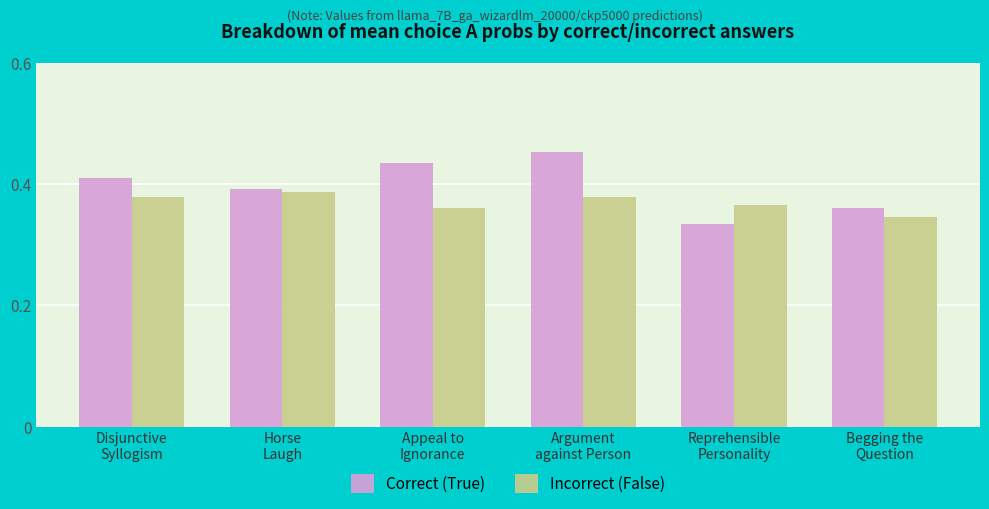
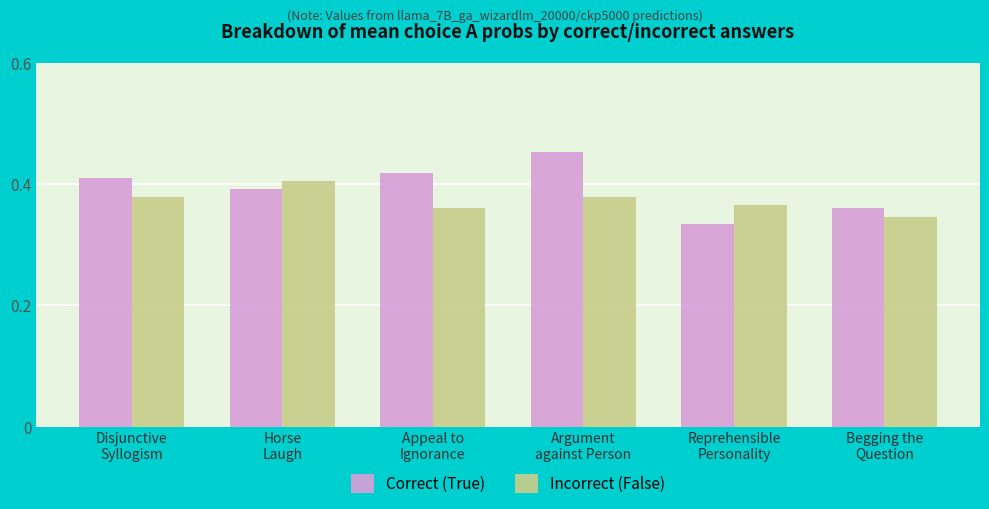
  {
    "Correct (True)": {
      "Disjunctive Syllogism": 0.41,
      "Horse Laugh": 0.39,
-     "Appeal to Ignorance": 0.43,
+     "Appeal to Ignorance": 0.42,
      "Argument against Person": 0.45,
      "Reprehensible Personality": 0.33,
      "Begging the Question": 0.36
    },
    "Incorrect (False)": {
      "Disjunctive Syllogism": 0.38,
-     "Horse Laugh": 0.39,
+     "Horse Laugh": 0.41,
      "Appeal to Ignorance": 0.36,
      "Argument against Person": 0.38,
      "Reprehensible Personality": 0.36,
      "Begging the Question": 0.35
    }
  }
